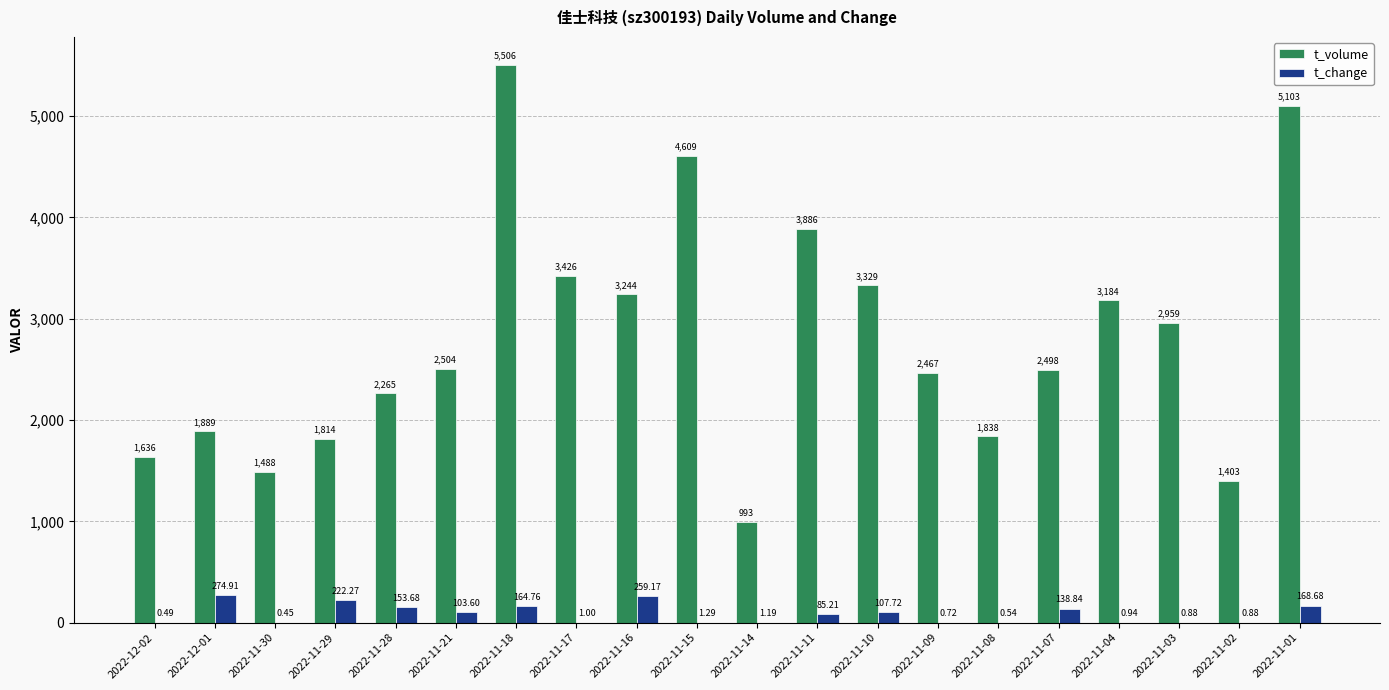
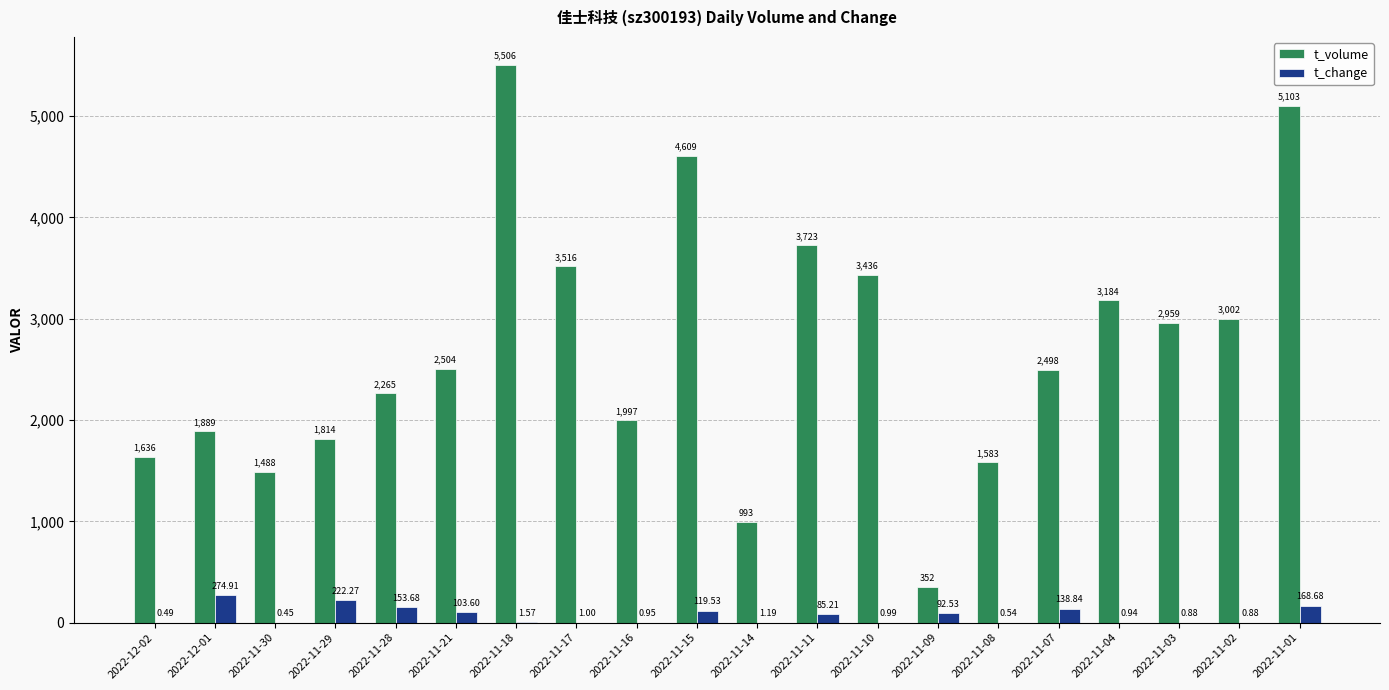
  {
    "t_volume": {
      "2022-12-02": "1,636",
      "2022-12-01": "1,889",
      "2022-11-30": "1,488",
      "2022-11-29": "1,814",
      "2022-11-28": "2,265",
      "2022-11-21": "2,504",
      "2022-11-18": "5,506",
-     "2022-11-17": "3,426",
-     "2022-11-16": "3,244",
+     "2022-11-17": "3,516",
+     "2022-11-16": "1,997",
      "2022-11-15": "4,609",
      "2022-11-14": "993",
-     "2022-11-11": "3,886",
-     "2022-11-10": "3,329",
-     "2022-11-09": "2,467",
-     "2022-11-08": "1,838",
+     "2022-11-11": "3,723",
+     "2022-11-10": "3,436",
+     "2022-11-09": "352",
+     "2022-11-08": "1,583",
      "2022-11-07": "2,498",
      "2022-11-04": "3,184",
      "2022-11-03": "2,959",
-     "2022-11-02": "1,403",
+     "2022-11-02": "3,002",
      "2022-11-01": "5,103"
    },
    "t_change": {
      "2022-12-02": "0.49",
      "2022-12-01": "274.91",
      "2022-11-30": "0.45",
      "2022-11-29": "222.27",
      "2022-11-28": "153.68",
      "2022-11-21": "103.60",
-     "2022-11-18": "164.76",
+     "2022-11-18": "1.57",
      "2022-11-17": "1.00",
-     "2022-11-16": "259.17",
-     "2022-11-15": "1.29",
+     "2022-11-16": "0.95",
+     "2022-11-15": "119.53",
      "2022-11-14": "1.19",
      "2022-11-11": "85.21",
-     "2022-11-10": "107.72",
-     "2022-11-09": "0.72",
+     "2022-11-10": "0.99",
+     "2022-11-09": "92.53",
      "2022-11-08": "0.54",
      "2022-11-07": "138.84",
      "2022-11-04": "0.94",
      "2022-11-03": "0.88",
      "2022-11-02": "0.88",
      "2022-11-01": "168.68"
    }
  }
